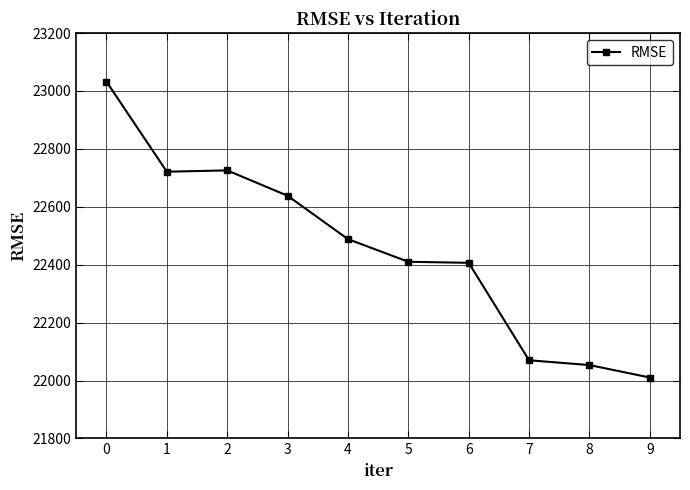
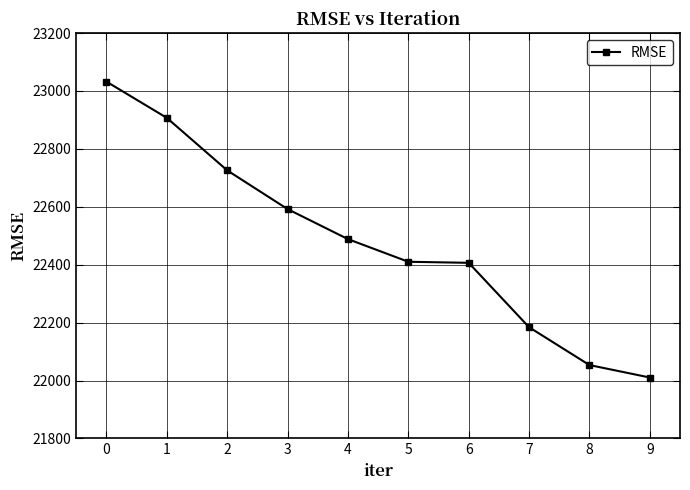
  {
    "0": 23030,
-   "1": 22720,
+   "1": 22910,
    "2": 22730,
-   "3": 22640,
+   "3": 22590,
    "4": 22490,
    "5": 22410,
    "6": 22410,
-   "7": 22070,
+   "7": 22180,
    "8": 22050,
    "9": 22010
  }
